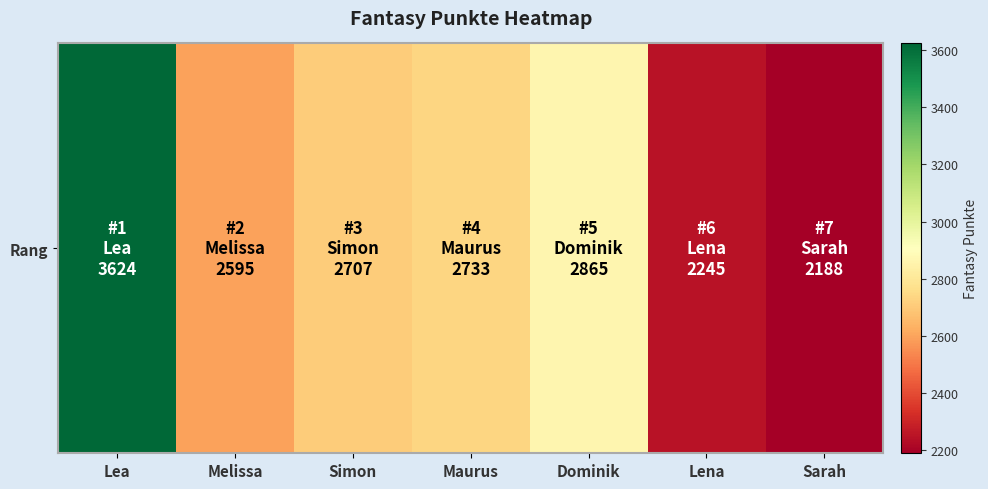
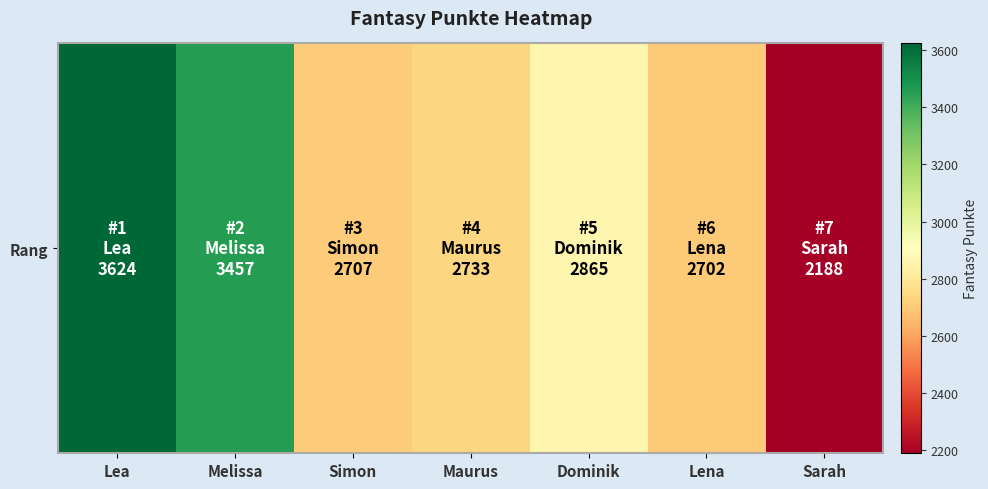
  {
    "Rang": {
-     "Melissa": 2595,
-     "Lena": 2245
+     "Melissa": 3457,
+     "Lena": 2702
    }
  }
